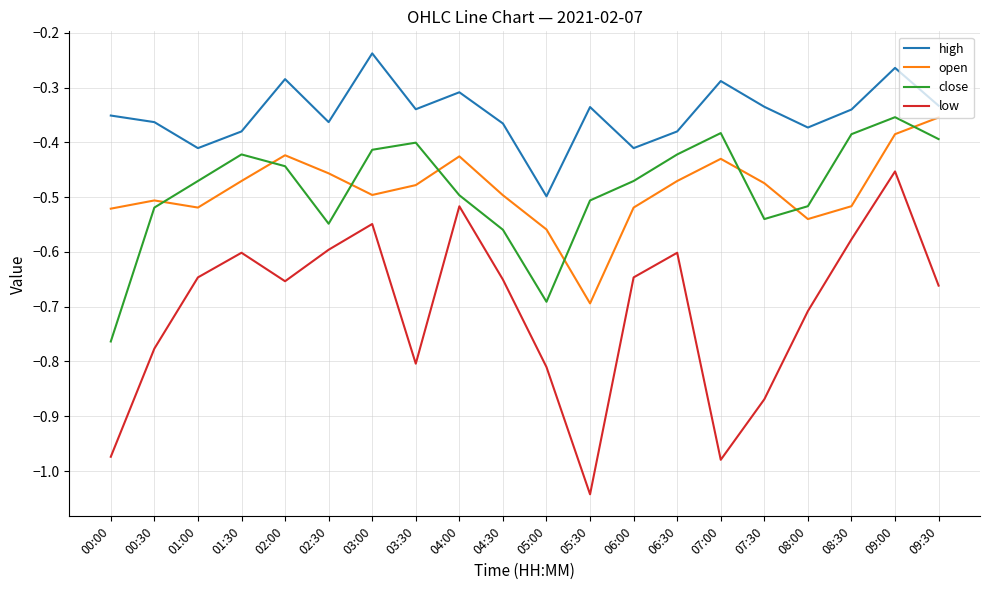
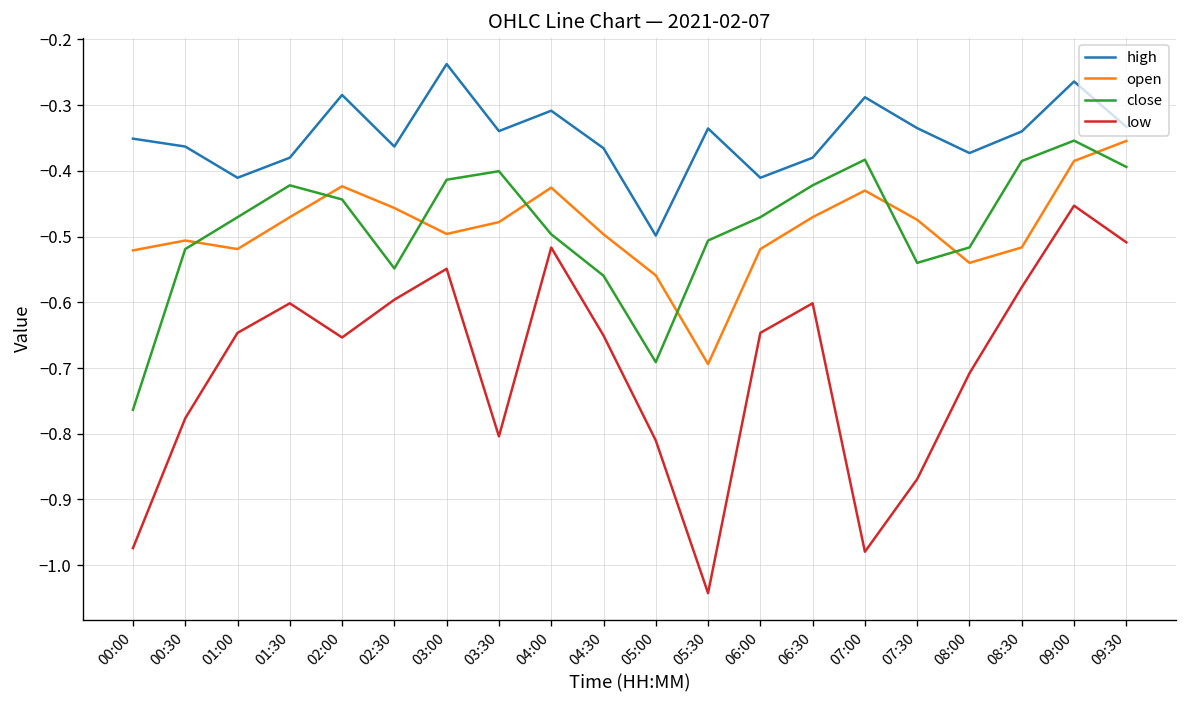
  {
    "high": {
      "00:00": -0.35,
      "00:30": -0.36,
      "01:00": -0.41,
      "01:30": -0.38,
      "02:00": -0.28,
      "02:30": -0.36,
      "03:00": -0.24,
      "03:30": -0.34,
      "04:00": -0.31,
      "04:30": -0.37,
      "05:00": -0.50,
      "05:30": -0.34,
      "06:00": -0.41,
      "06:30": -0.38,
      "07:00": -0.29,
      "07:30": -0.33,
      "08:00": -0.37,
      "08:30": -0.34,
      "09:00": -0.26
    },
    "open": {
      "00:00": -0.52,
      "00:30": -0.51,
      "01:00": -0.52,
      "01:30": -0.47,
      "02:00": -0.42,
      "02:30": -0.46,
      "03:00": -0.50,
      "03:30": -0.48,
      "04:00": -0.43,
      "04:30": -0.50,
      "05:00": -0.56,
      "05:30": -0.69,
      "06:00": -0.52,
      "06:30": -0.47,
      "07:00": -0.43,
      "07:30": -0.47,
      "08:00": -0.54,
      "08:30": -0.52,
      "09:00": -0.38
    },
    "close": {
      "00:00": -0.76,
      "00:30": -0.52,
      "01:00": -0.47,
      "01:30": -0.42,
      "02:00": -0.44,
      "02:30": -0.55,
      "03:00": -0.41,
      "03:30": -0.40,
      "04:00": -0.50,
      "04:30": -0.56,
      "05:00": -0.69,
      "05:30": -0.51,
      "06:00": -0.47,
      "06:30": -0.42,
      "07:00": -0.38,
      "07:30": -0.54,
      "08:00": -0.52,
      "08:30": -0.38,
      "09:00": -0.35,
      "09:30": -0.39
    },
    "low": {
      "00:00": -0.97,
      "00:30": -0.78,
      "01:00": -0.65,
      "01:30": -0.60,
      "02:00": -0.65,
      "02:30": -0.60,
      "03:00": -0.55,
      "03:30": -0.80,
      "04:00": -0.52,
      "04:30": -0.65,
      "05:00": -0.81,
      "05:30": -1.04,
      "06:00": -0.65,
      "06:30": -0.60,
      "07:00": -0.98,
      "07:30": -0.87,
      "08:00": -0.71,
      "08:30": -0.58,
      "09:00": -0.45,
-     "09:30": -0.66
+     "09:30": -0.51
    }
  }
